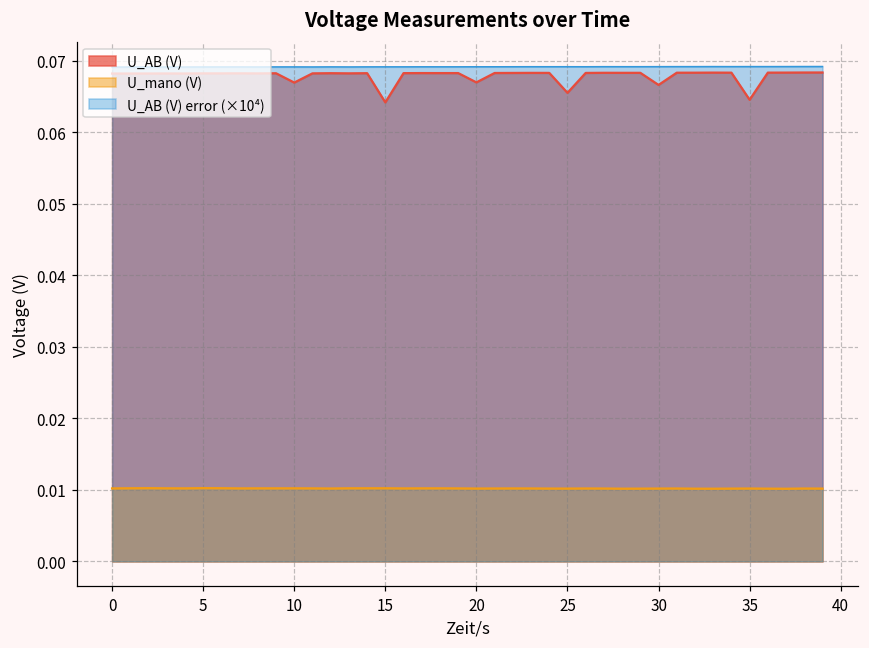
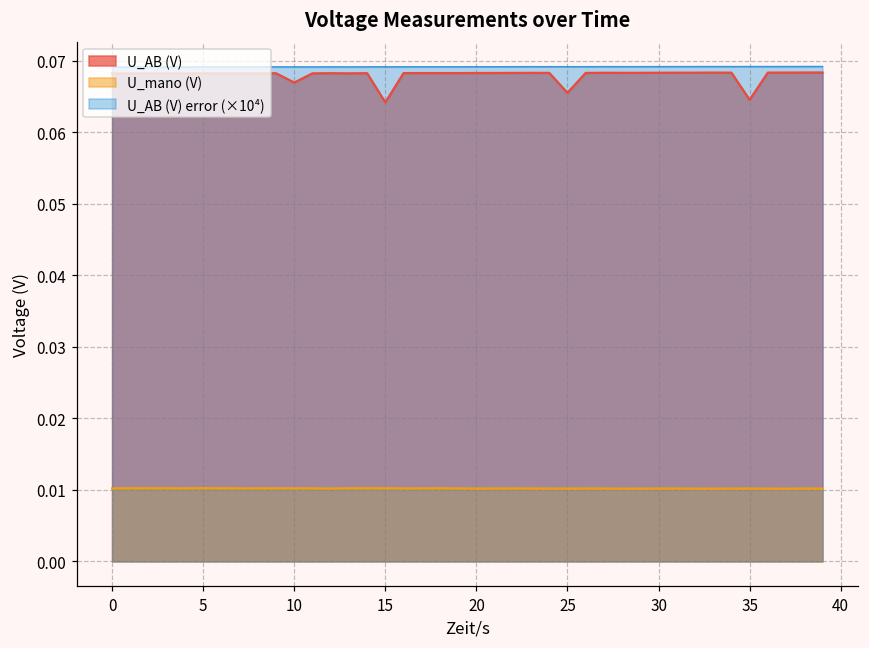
  {
    "U_AB (V)": {
      "10": 0.067,
      "15": 0.064,
-     "20": 0.067,
+     "20": 0.068,
      "25": 0.065,
-     "30": 0.067,
+     "30": 0.068,
      "35": 0.065
    },
    "U_mano (V)": {
      "0": 0.010,
      "5": 0.010,
      "10": 0.010,
      "15": 0.010,
      "20": 0.010,
      "25": 0.010,
      "30": 0.010,
      "35": 0.010
    },
    "U_AB (V) error (×10⁴)": {
      "10": 0.069,
      "15": 0.069,
      "20": 0.069,
      "25": 0.069,
      "30": 0.069,
      "35": 0.069
    }
  }
